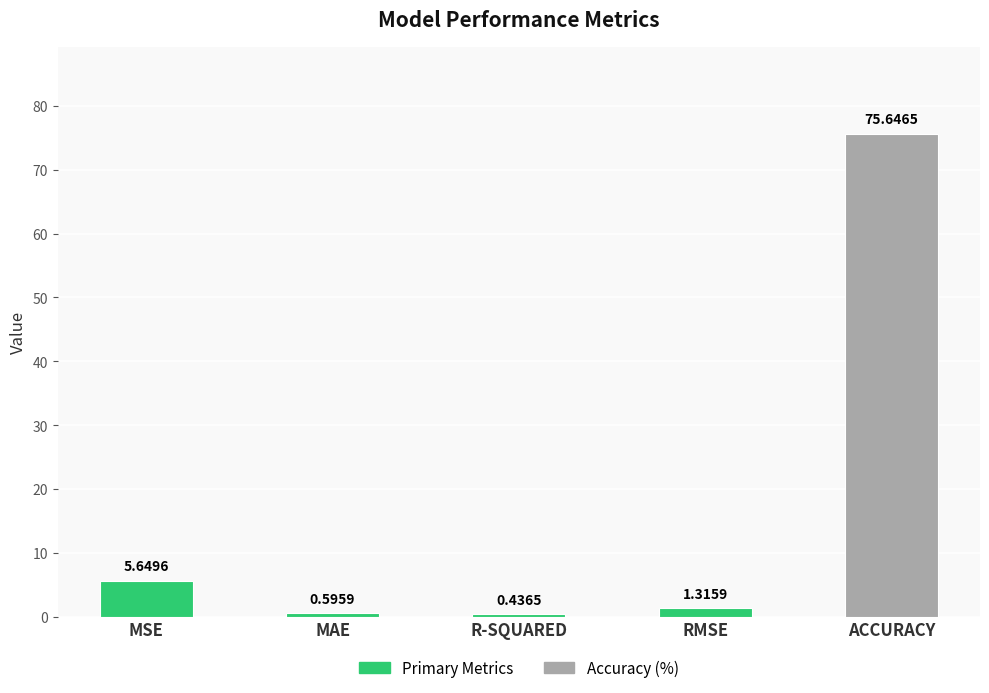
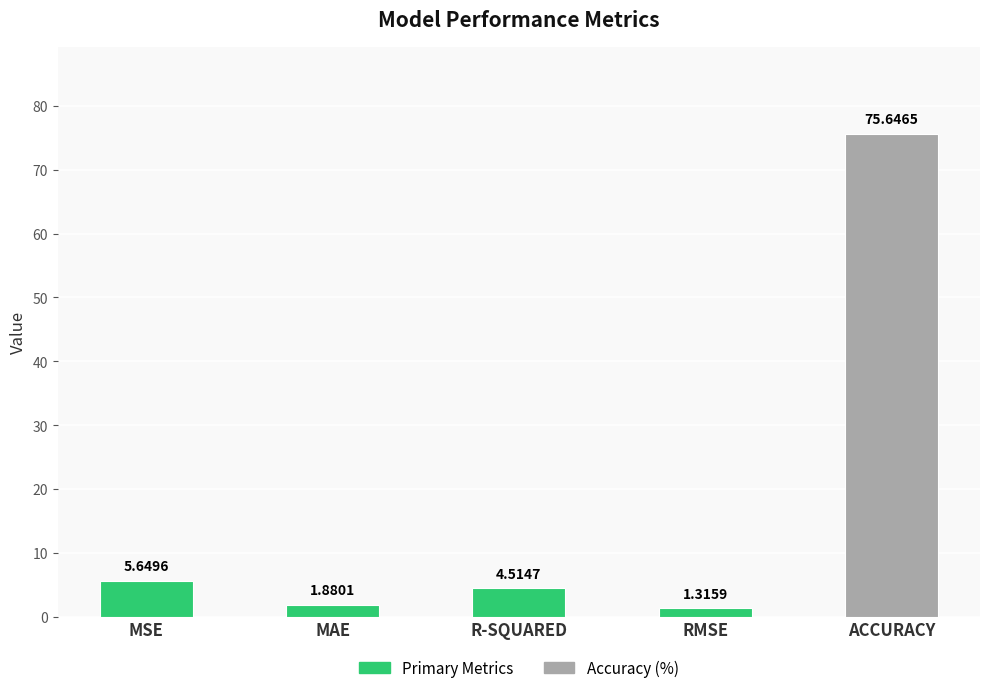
  {
    "MSE": 5.6496,
-   "MAE": 0.5959,
-   "R-SQUARED": 0.4365,
+   "MAE": 1.8801,
+   "R-SQUARED": 4.5147,
    "RMSE": 1.3159,
    "ACCURACY": 75.6465
  }
